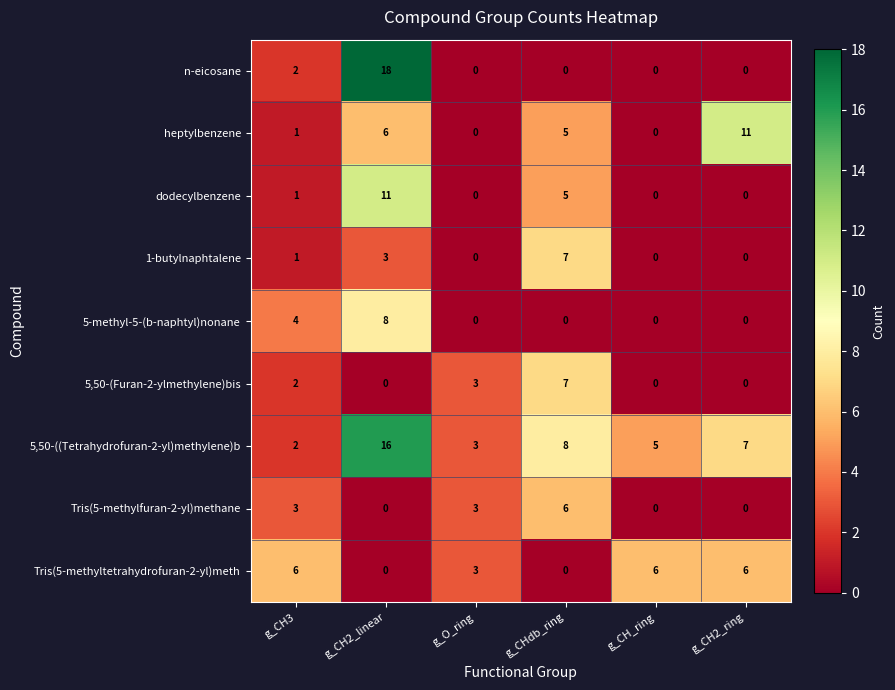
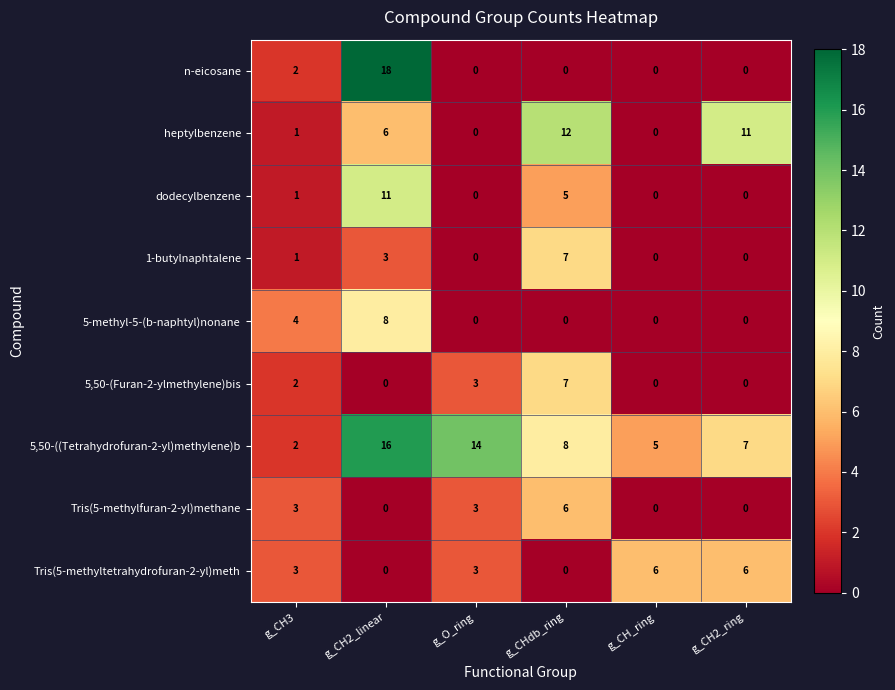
  {
    "n-eicosane": {
      "g_CH3": 2,
      "g_CH2_linear": 18,
      "g_O_ring": 0,
      "g_CHdb_ring": 0,
      "g_CH_ring": 0,
      "g_CH2_ring": 0
    },
    "heptylbenzene": {
      "g_CH3": 1,
      "g_CH2_linear": 6,
      "g_O_ring": 0,
-     "g_CHdb_ring": 5,
+     "g_CHdb_ring": 12,
      "g_CH_ring": 0,
      "g_CH2_ring": 11
    },
    "dodecylbenzene": {
      "g_CH3": 1,
      "g_CH2_linear": 11,
      "g_O_ring": 0,
      "g_CHdb_ring": 5,
      "g_CH_ring": 0,
      "g_CH2_ring": 0
    },
    "1-butylnaphtalene": {
      "g_CH3": 1,
      "g_CH2_linear": 3,
      "g_O_ring": 0,
      "g_CHdb_ring": 7,
      "g_CH_ring": 0,
      "g_CH2_ring": 0
    },
    "5-methyl-5-(b-naphtyl)nonane": {
      "g_CH3": 4,
      "g_CH2_linear": 8,
      "g_O_ring": 0,
      "g_CHdb_ring": 0,
      "g_CH_ring": 0,
      "g_CH2_ring": 0
    },
    "5,50-(Furan-2-ylmethylene)bis": {
      "g_CH3": 2,
      "g_CH2_linear": 0,
      "g_O_ring": 3,
      "g_CHdb_ring": 7,
      "g_CH_ring": 0,
      "g_CH2_ring": 0
    },
    "5,50-((Tetrahydrofuran-2-yl)methylene)b": {
      "g_CH3": 2,
      "g_CH2_linear": 16,
-     "g_O_ring": 3,
+     "g_O_ring": 14,
      "g_CHdb_ring": 8,
      "g_CH_ring": 5,
      "g_CH2_ring": 7
    },
    "Tris(5-methylfuran-2-yl)methane": {
      "g_CH3": 3,
      "g_CH2_linear": 0,
      "g_O_ring": 3,
      "g_CHdb_ring": 6,
      "g_CH_ring": 0,
      "g_CH2_ring": 0
    },
    "Tris(5-methyltetrahydrofuran-2-yl)meth": {
-     "g_CH3": 6,
+     "g_CH3": 3,
      "g_CH2_linear": 0,
      "g_O_ring": 3,
      "g_CHdb_ring": 0,
      "g_CH_ring": 6,
      "g_CH2_ring": 6
    }
  }
